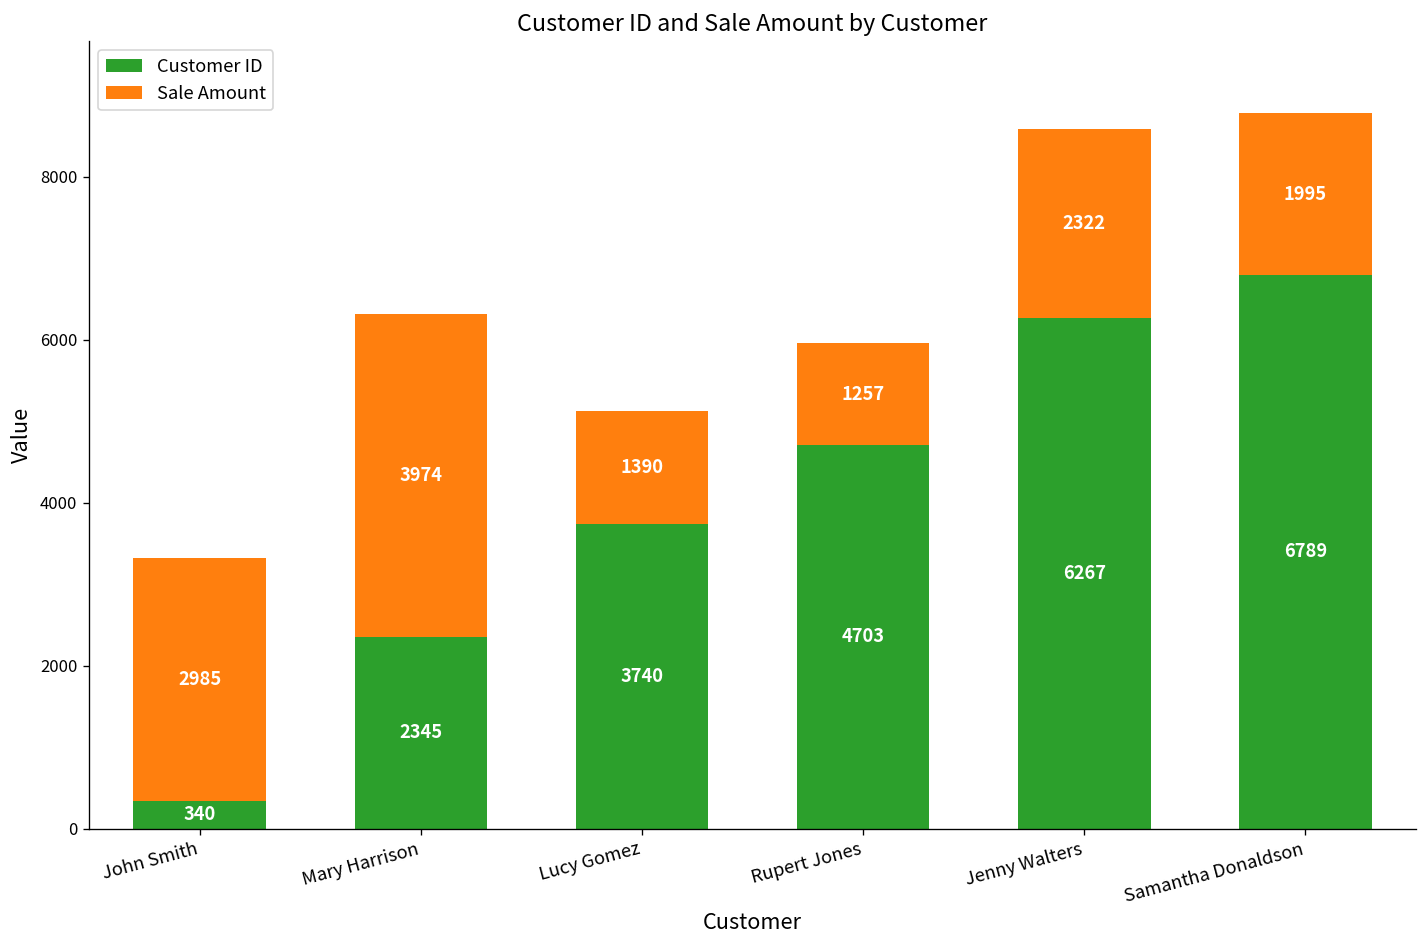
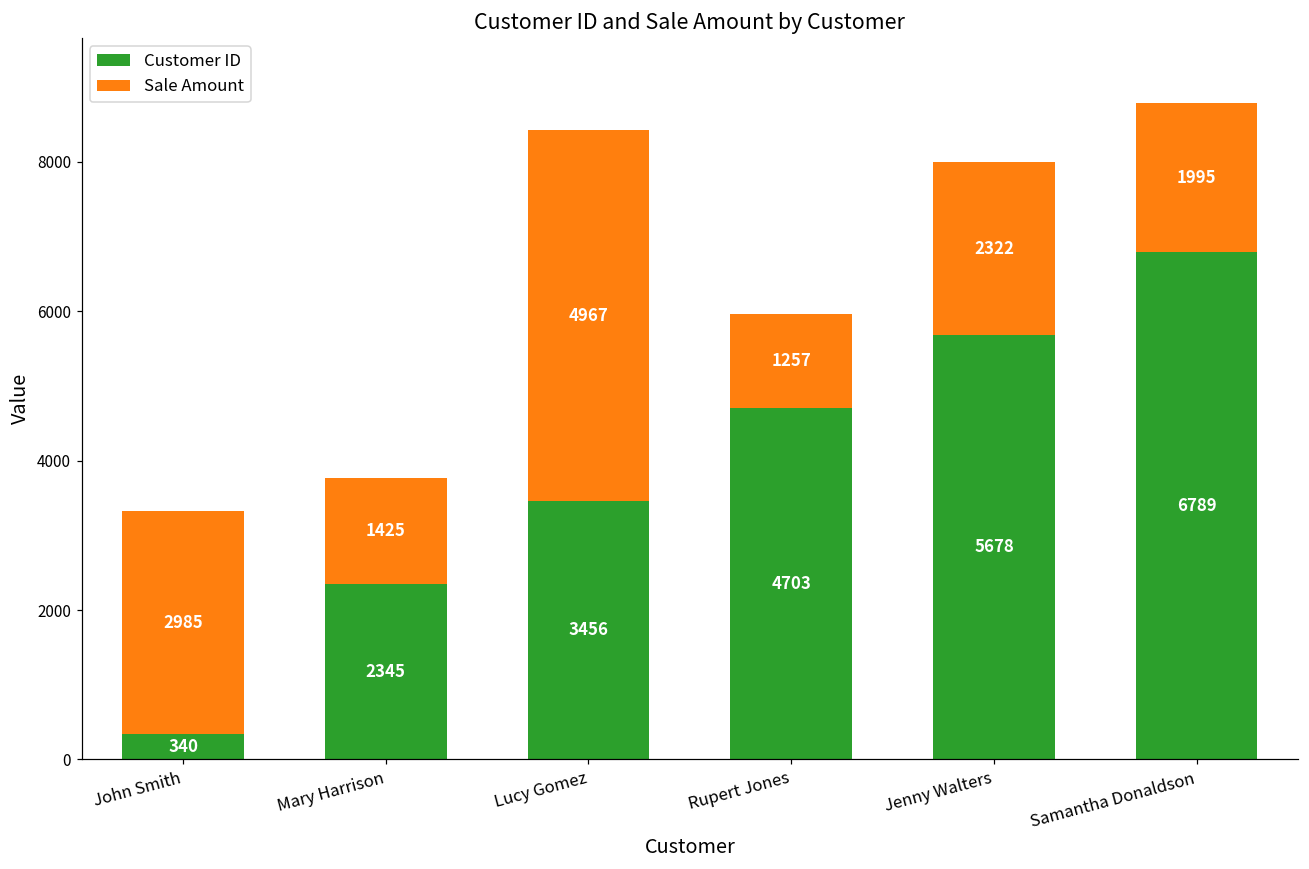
  {
    "Customer ID": {
      "John Smith": 340,
      "Mary Harrison": 2345,
-     "Lucy Gomez": 3740,
+     "Lucy Gomez": 3456,
      "Rupert Jones": 4703,
-     "Jenny Walters": 6267,
+     "Jenny Walters": 5678,
      "Samantha Donaldson": 6789
    },
    "Sale Amount": {
      "John Smith": 2985,
-     "Mary Harrison": 3974,
-     "Lucy Gomez": 1390,
+     "Mary Harrison": 1425,
+     "Lucy Gomez": 4967,
      "Rupert Jones": 1257,
      "Jenny Walters": 2322,
      "Samantha Donaldson": 1995
    }
  }
